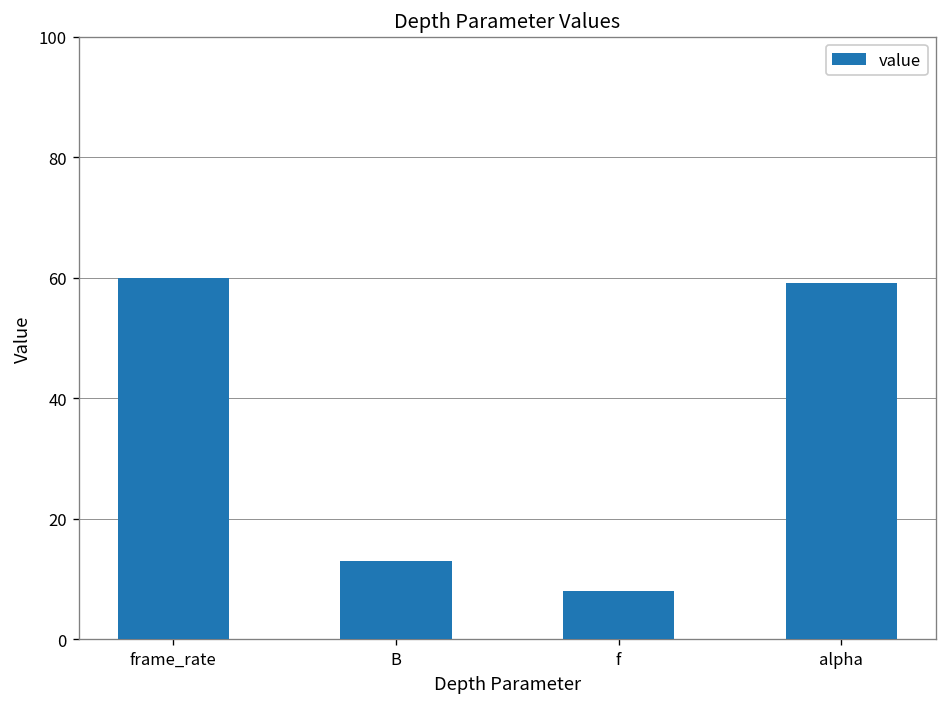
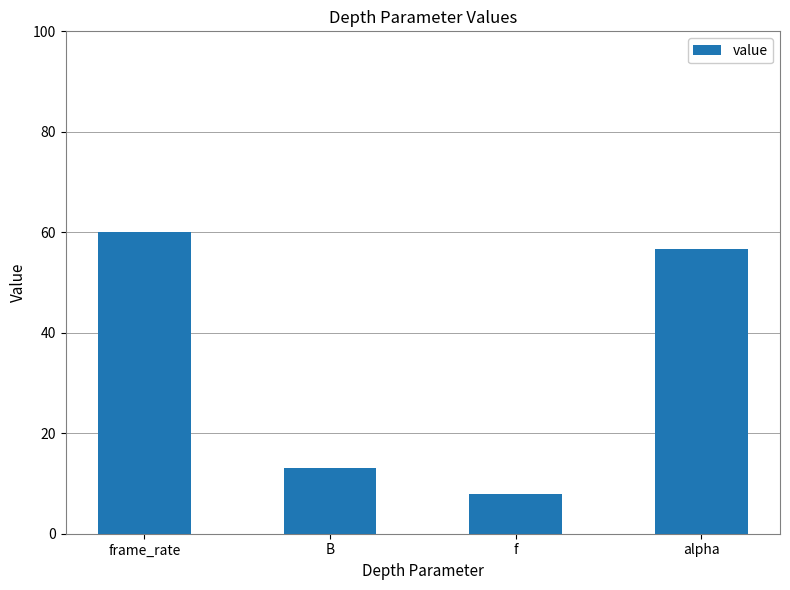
  {
    "frame_rate": 60,
    "B": 13,
    "f": 8,
-   "alpha": 59
+   "alpha": 57
  }
